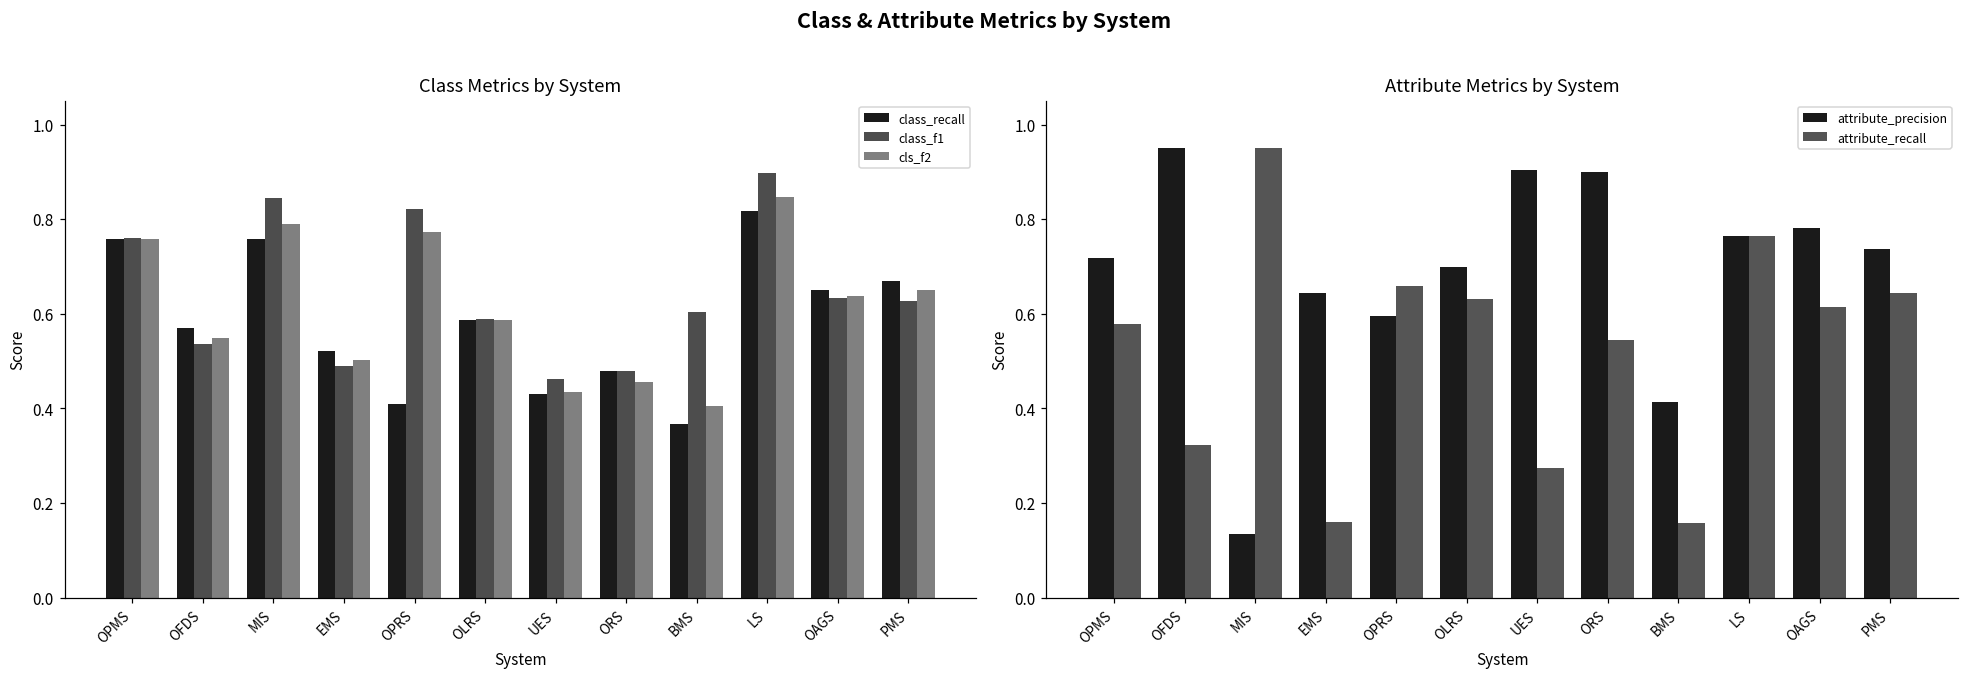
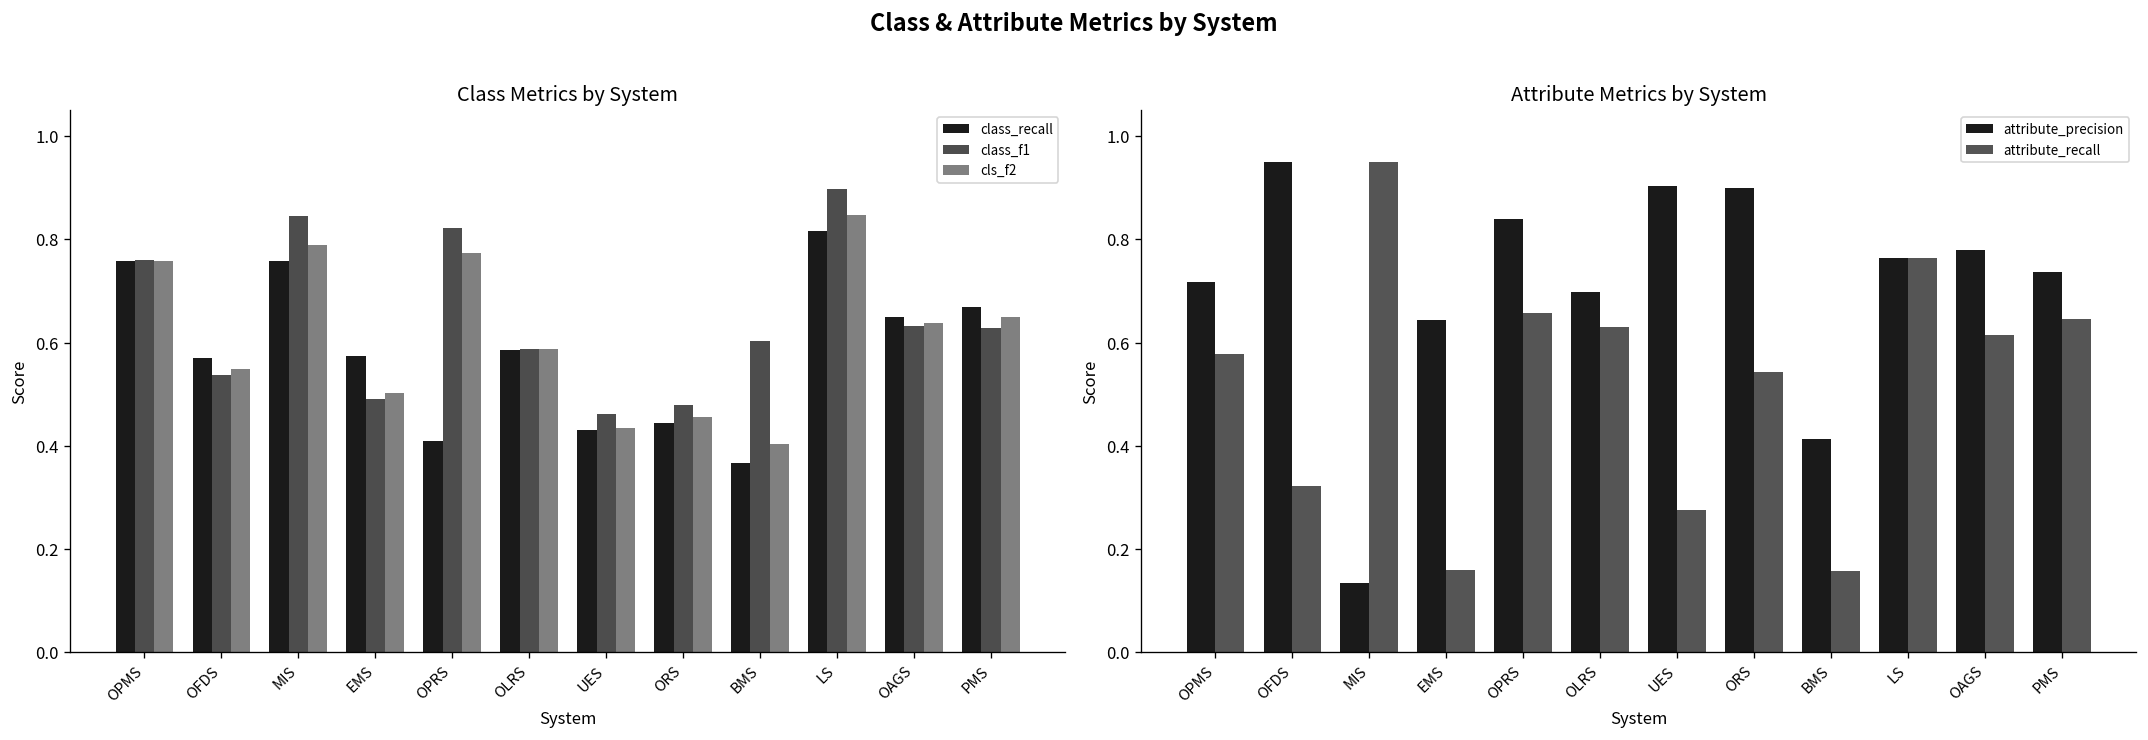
  {
    "Class Metrics by System": {
      "class_recall": {
        "OPMS": 0.76,
        "OFDS": 0.57,
        "MIS": 0.76,
-       "EMS": 0.52,
+       "EMS": 0.58,
        "OPRS": 0.41,
        "OLRS": 0.59,
        "UES": 0.43,
-       "ORS": 0.48,
+       "ORS": 0.44,
        "BMS": 0.37,
        "LS": 0.82,
        "OAGS": 0.65,
        "PMS": 0.67
      },
      "class_f1": {
        "OPMS": 0.76,
        "OFDS": 0.54,
        "MIS": 0.85,
        "EMS": 0.49,
        "OPRS": 0.82,
        "OLRS": 0.59,
        "UES": 0.46,
        "ORS": 0.48,
        "BMS": 0.60,
        "LS": 0.90,
        "OAGS": 0.63,
        "PMS": 0.63
      },
      "cls_f2": {
        "OPMS": 0.76,
        "OFDS": 0.55,
        "MIS": 0.79,
        "EMS": 0.50,
        "OPRS": 0.77,
        "OLRS": 0.59,
        "UES": 0.43,
        "ORS": 0.46,
        "BMS": 0.40,
        "LS": 0.85,
        "OAGS": 0.64,
        "PMS": 0.65
      }
    },
    "Attribute Metrics by System": {
      "attribute_precision": {
        "OPMS": 0.72,
        "OFDS": 0.95,
        "MIS": 0.13,
        "EMS": 0.64,
-       "OPRS": 0.59,
+       "OPRS": 0.84,
        "OLRS": 0.70,
        "UES": 0.90,
        "ORS": 0.90,
        "BMS": 0.41,
        "LS": 0.76,
        "OAGS": 0.78,
        "PMS": 0.74
      },
      "attribute_recall": {
        "OPMS": 0.58,
        "OFDS": 0.32,
        "MIS": 0.95,
        "EMS": 0.16,
        "OPRS": 0.66,
        "OLRS": 0.63,
        "UES": 0.28,
        "ORS": 0.54,
        "BMS": 0.16,
        "LS": 0.77,
        "OAGS": 0.62,
        "PMS": 0.65
      }
    }
  }
